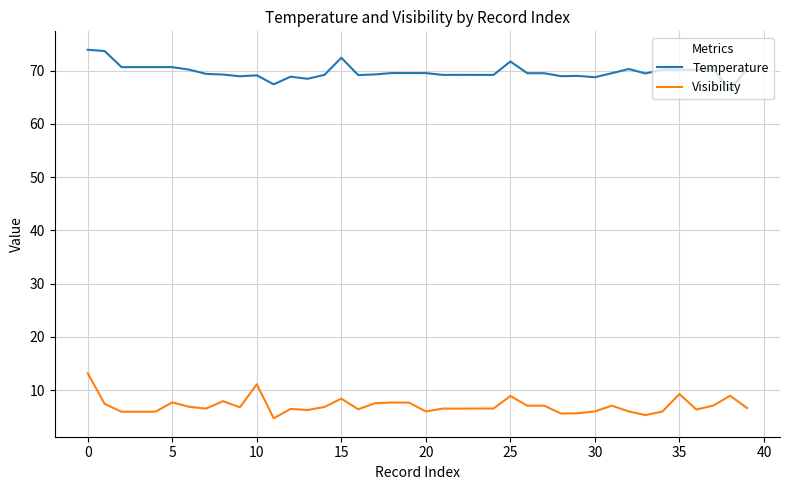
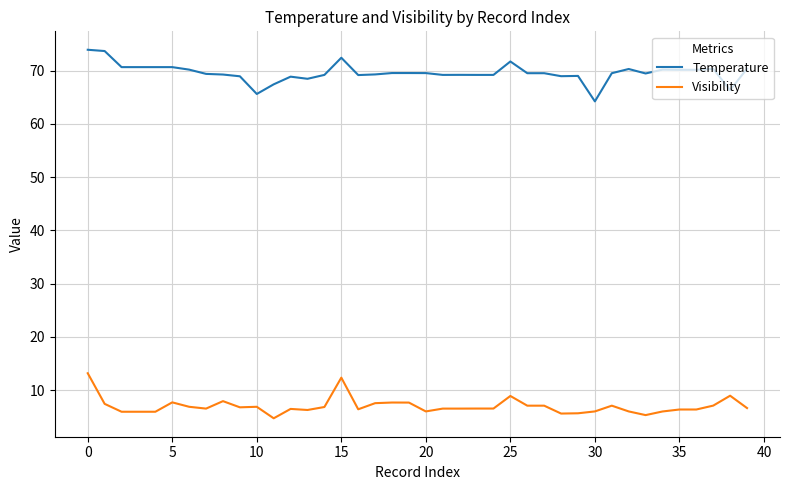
  {
    "Temperature": {
      "0": 74,
      "5": 71,
-     "10": 69,
+     "10": 66,
      "15": 72,
      "20": 70,
      "25": 72,
-     "30": 69
+     "30": 64
    },
    "Visibility": {
      "0": 13,
      "5": 8,
-     "10": 11,
-     "15": 8,
+     "10": 7,
+     "15": 12,
      "20": 6,
      "25": 9,
      "30": 6,
-     "35": 9
+     "35": 6
    }
  }
